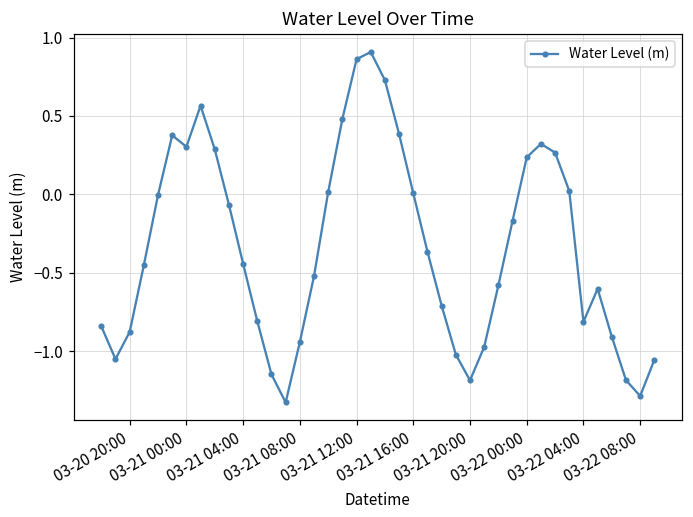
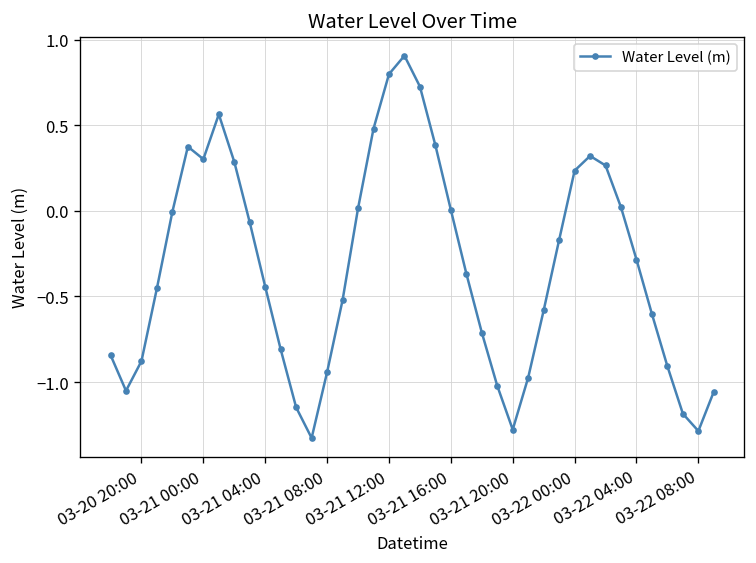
  {
    "03-20 20:00": -0.88,
    "03-21 00:00": 0.30,
    "03-21 04:00": -0.44,
    "03-21 08:00": -0.94,
-   "03-21 12:00": 0.86,
+   "03-21 12:00": 0.80,
    "03-21 16:00": 0.01,
-   "03-21 20:00": -1.19,
+   "03-21 20:00": -1.28,
    "03-22 00:00": 0.24,
-   "03-22 04:00": -0.81,
+   "03-22 04:00": -0.28,
    "03-22 08:00": -1.29
  }
